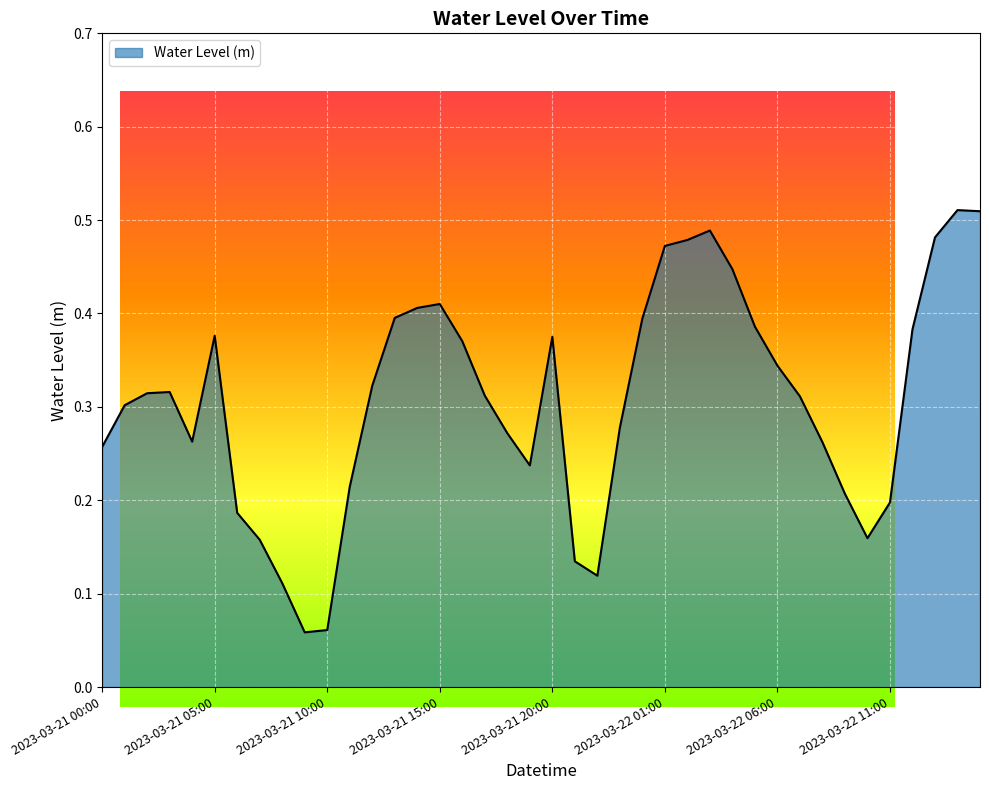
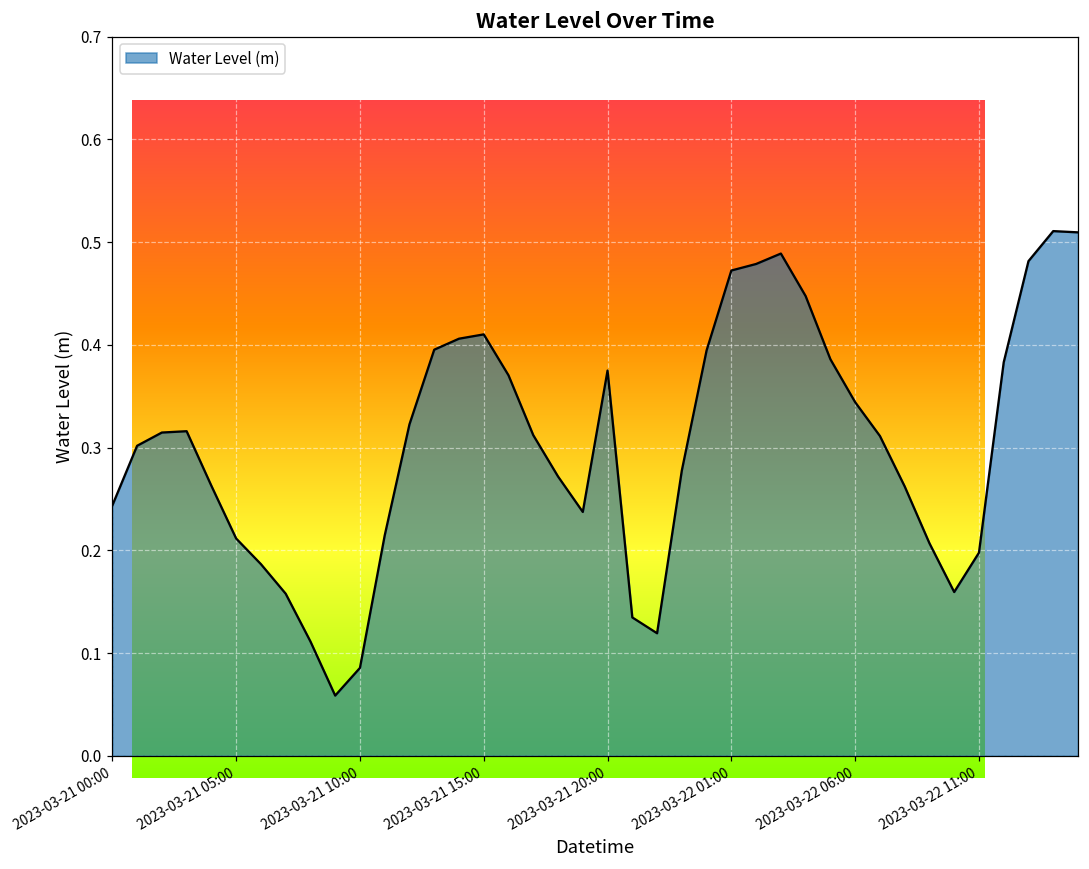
  {
-   "2023-03-21 00:00": 0.26,
-   "2023-03-21 05:00": 0.38,
-   "2023-03-21 10:00": 0.06,
+   "2023-03-21 00:00": 0.24,
+   "2023-03-21 05:00": 0.21,
+   "2023-03-21 10:00": 0.09,
    "2023-03-21 15:00": 0.41,
    "2023-03-21 20:00": 0.37,
    "2023-03-22 01:00": 0.47,
    "2023-03-22 06:00": 0.34,
    "2023-03-22 11:00": 0.20
  }
